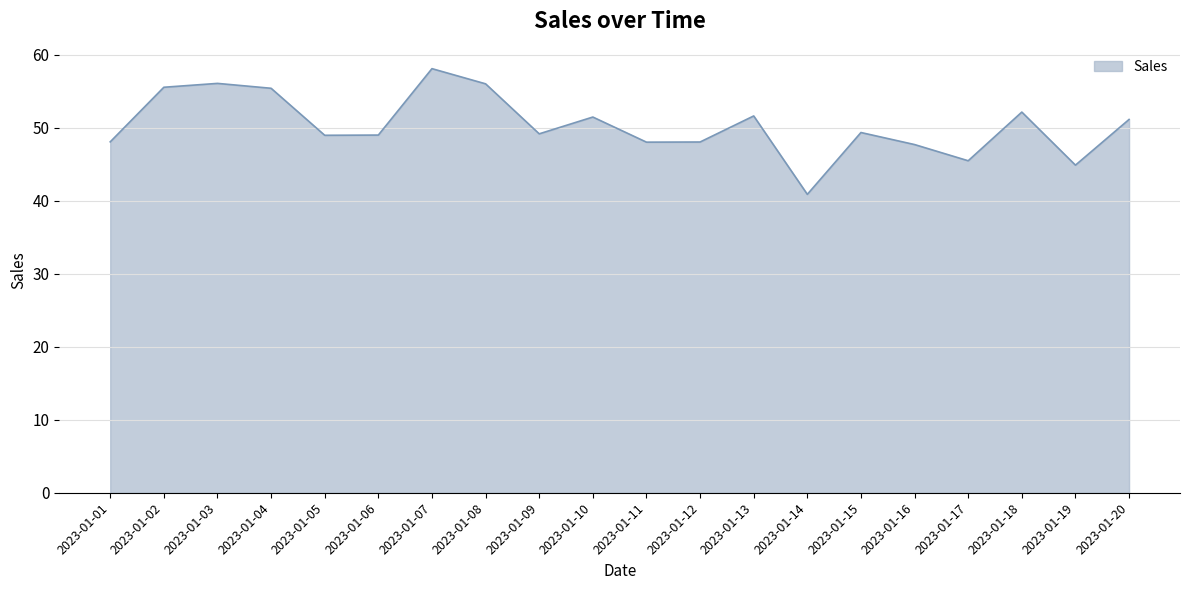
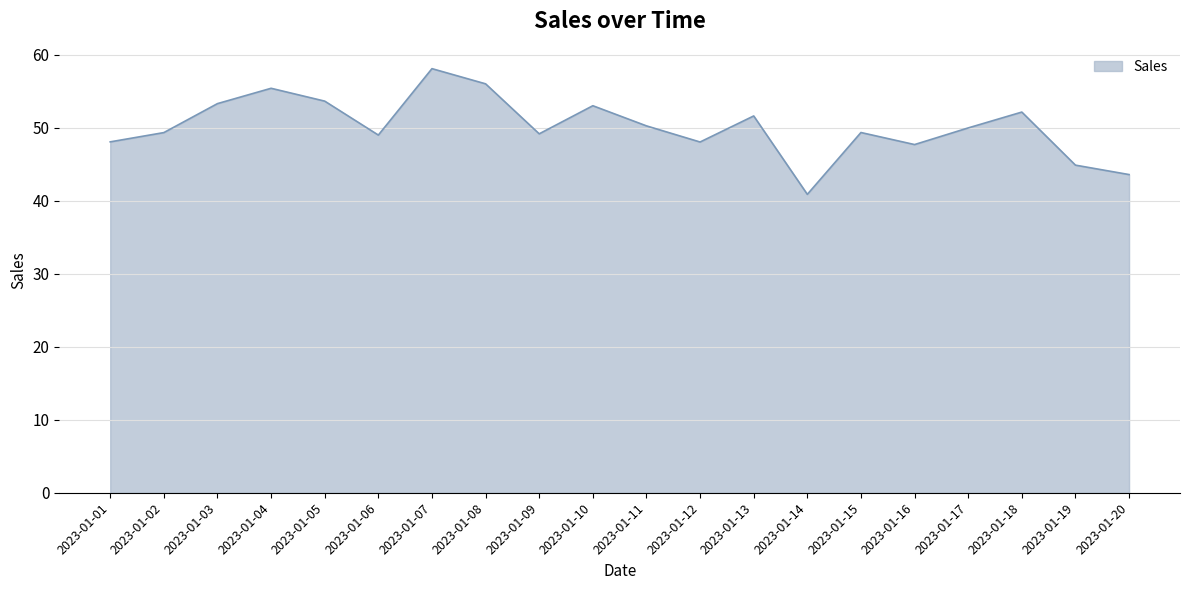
  {
    "2023-01-01": 48,
-   "2023-01-02": 56,
-   "2023-01-03": 56,
+   "2023-01-02": 49,
+   "2023-01-03": 53,
    "2023-01-04": 55,
-   "2023-01-05": 49,
+   "2023-01-05": 54,
    "2023-01-06": 49,
    "2023-01-07": 58,
    "2023-01-08": 56,
    "2023-01-09": 49,
-   "2023-01-10": 51,
-   "2023-01-11": 48,
+   "2023-01-10": 53,
+   "2023-01-11": 50,
    "2023-01-12": 48,
    "2023-01-13": 52,
    "2023-01-14": 41,
    "2023-01-15": 49,
    "2023-01-16": 48,
-   "2023-01-17": 45,
+   "2023-01-17": 50,
    "2023-01-18": 52,
    "2023-01-19": 45,
-   "2023-01-20": 51
+   "2023-01-20": 44
  }
